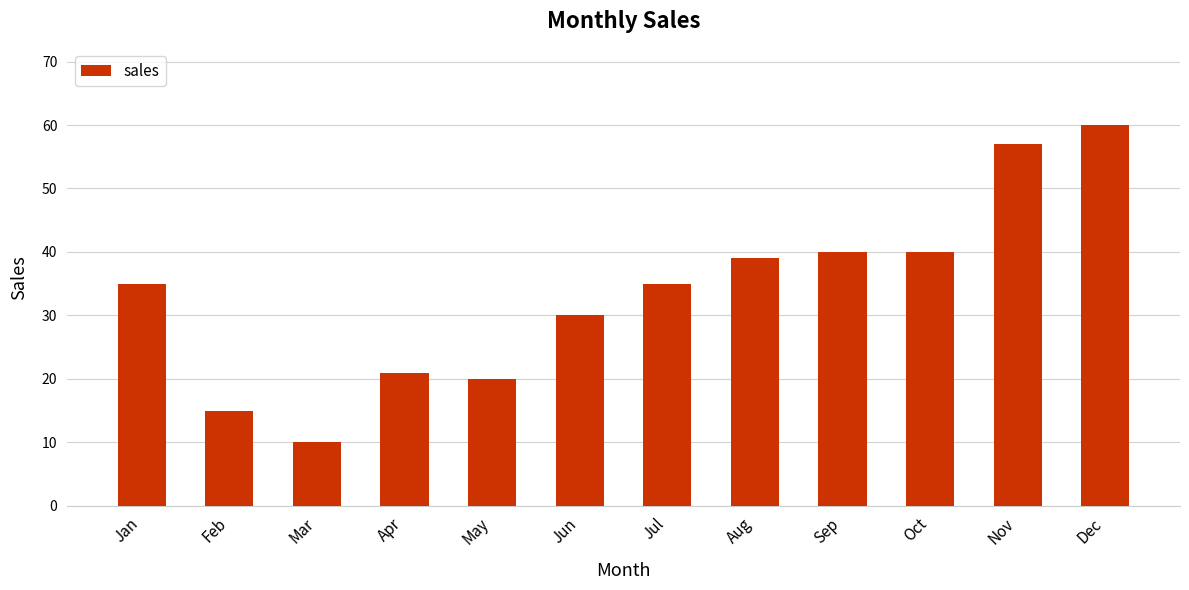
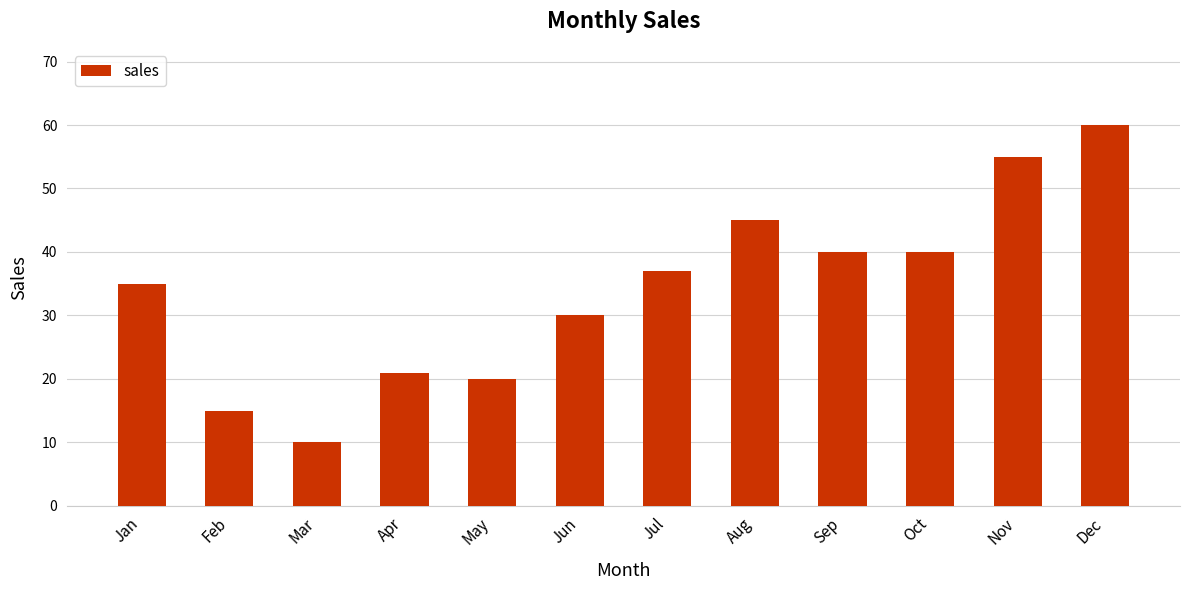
  {
    "Jan": 35,
    "Feb": 15,
    "Mar": 10,
    "Apr": 21,
    "May": 20,
    "Jun": 30,
-   "Jul": 35,
-   "Aug": 39,
+   "Jul": 37,
+   "Aug": 45,
    "Sep": 40,
    "Oct": 40,
-   "Nov": 57,
+   "Nov": 55,
    "Dec": 60
  }
